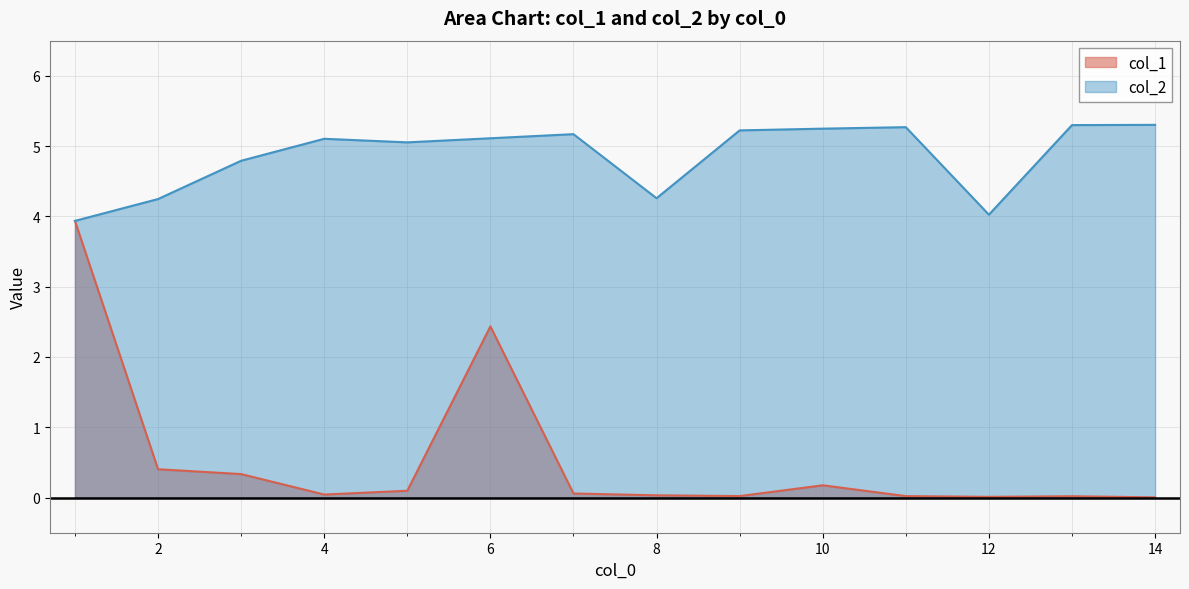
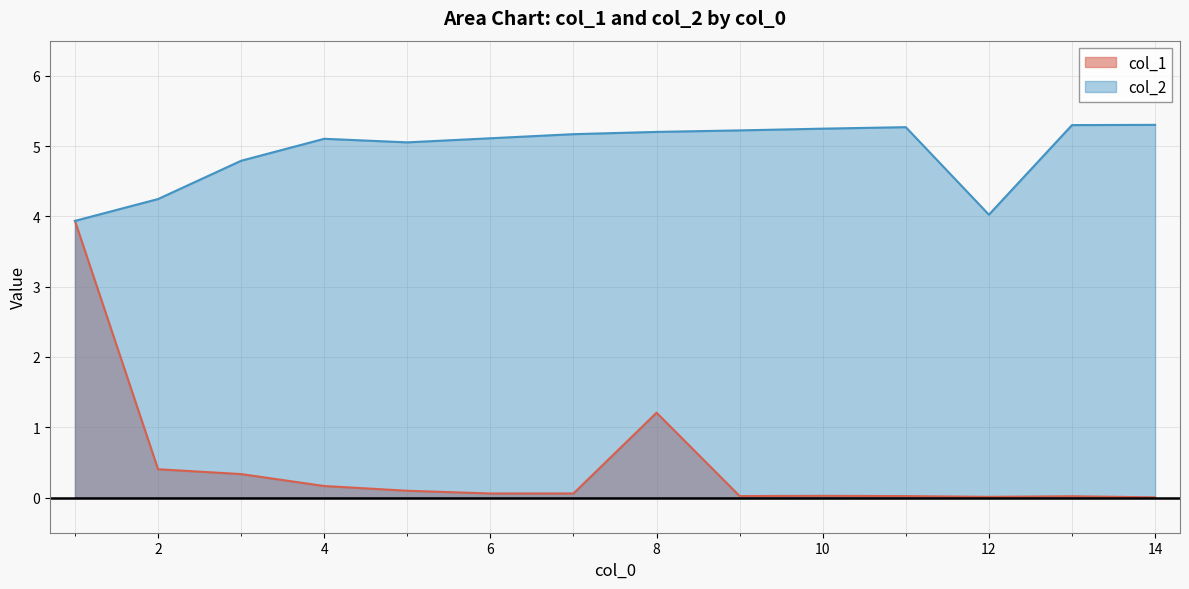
  {
    "col_1": {
      "2": 0.4,
-     "4": 0.0,
-     "6": 2.4,
-     "8": 0.0,
-     "10": 0.2,
+     "4": 0.2,
+     "6": 0.1,
+     "8": 1.2,
+     "10": 0.0,
      "12": 0.0,
      "14": 0.0
    },
    "col_2": {
      "2": 4.2,
      "4": 5.1,
      "6": 5.1,
-     "8": 4.3,
+     "8": 5.2,
      "10": 5.2,
      "12": 4.0,
      "14": 5.3
    }
  }
